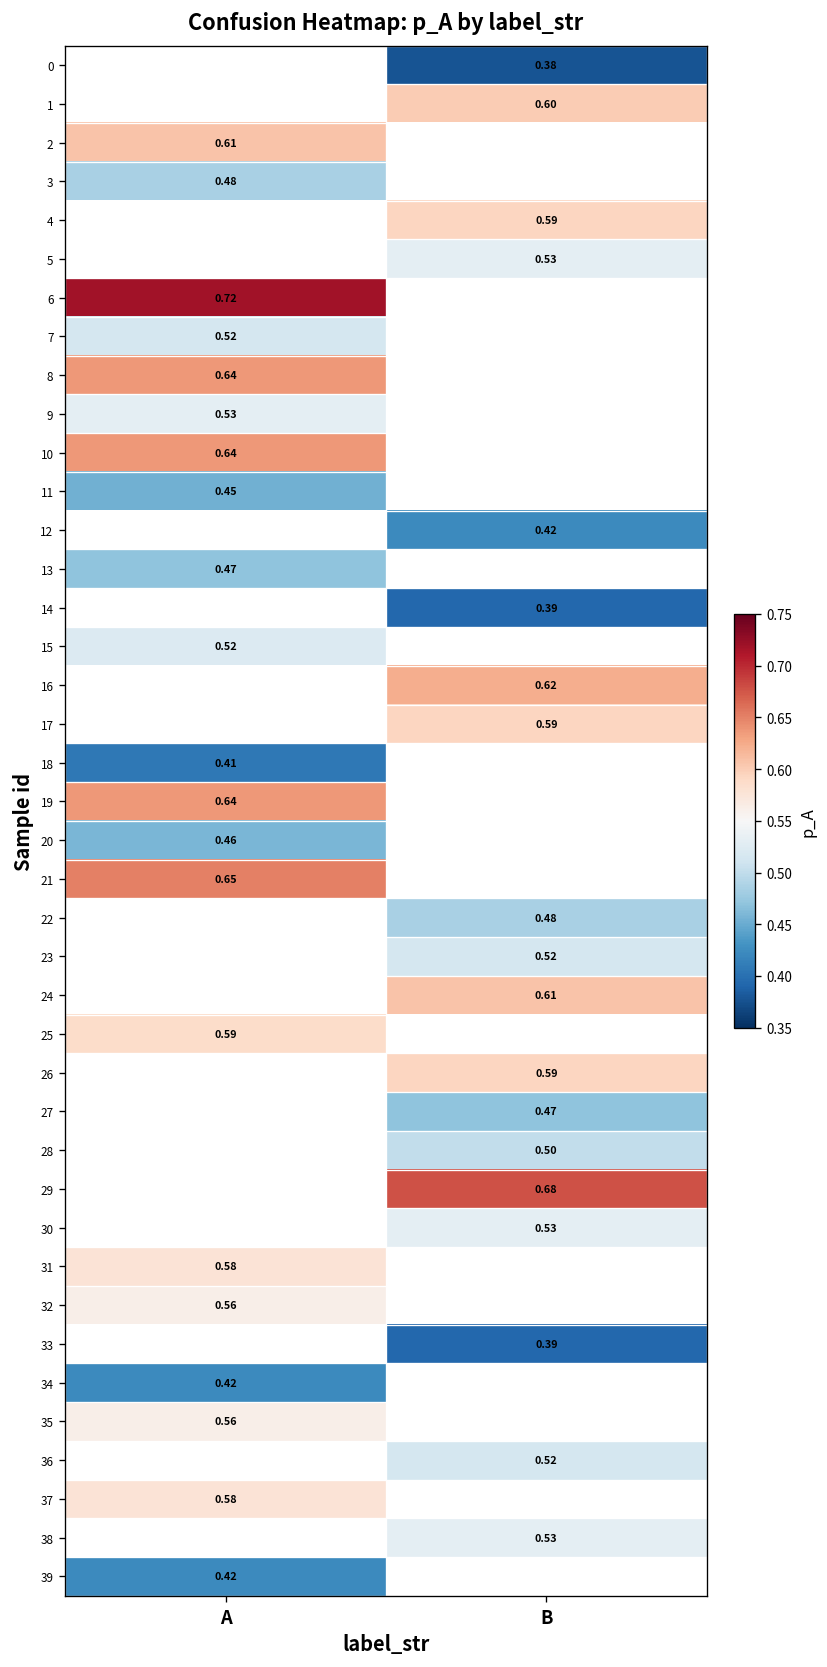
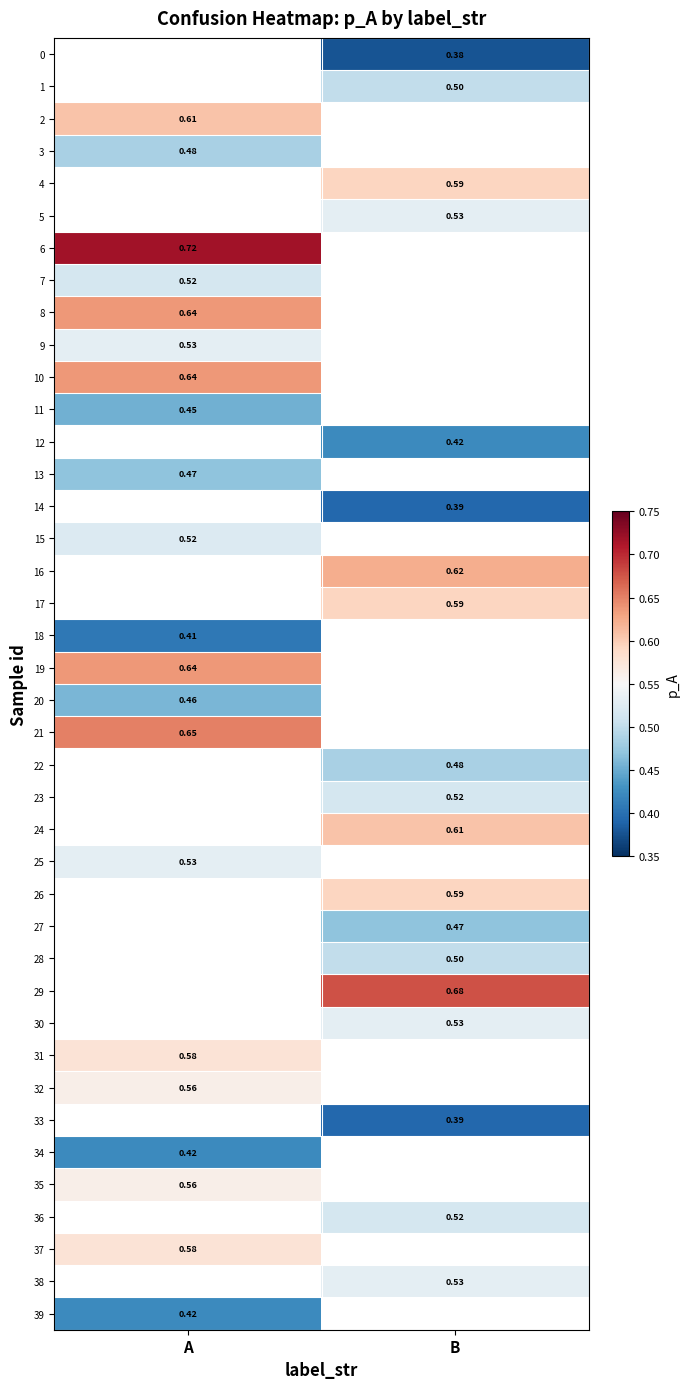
  {
    "0": {
      "B": 0.38
    },
    "1": {
-     "B": 0.60
+     "B": 0.50
    },
    "2": {
      "A": 0.61
    },
    "3": {
      "A": 0.48
    },
    "4": {
      "B": 0.59
    },
    "5": {
      "B": 0.53
    },
    "6": {
      "A": 0.72
    },
    "7": {
      "A": 0.52
    },
    "8": {
      "A": 0.64
    },
    "9": {
      "A": 0.53
    },
    "10": {
      "A": 0.64
    },
    "11": {
      "A": 0.45
    },
    "12": {
      "B": 0.42
    },
    "13": {
      "A": 0.47
    },
    "14": {
      "B": 0.39
    },
    "15": {
      "A": 0.52
    },
    "16": {
      "B": 0.62
    },
    "17": {
      "B": 0.59
    },
    "18": {
      "A": 0.41
    },
    "19": {
      "A": 0.64
    },
    "20": {
      "A": 0.46
    },
    "21": {
      "A": 0.65
    },
    "22": {
      "B": 0.48
    },
    "23": {
      "B": 0.52
    },
    "24": {
      "B": 0.61
    },
    "25": {
-     "A": 0.59
+     "A": 0.53
    },
    "26": {
      "B": 0.59
    },
    "27": {
      "B": 0.47
    },
    "28": {
      "B": 0.50
    },
    "29": {
      "B": 0.68
    },
    "30": {
      "B": 0.53
    },
    "31": {
      "A": 0.58
    },
    "32": {
      "A": 0.56
    },
    "33": {
      "B": 0.39
    },
    "34": {
      "A": 0.42
    },
    "35": {
      "A": 0.56
    },
    "36": {
      "B": 0.52
    },
    "37": {
      "A": 0.58
    },
    "38": {
      "B": 0.53
    },
    "39": {
      "A": 0.42
    }
  }
